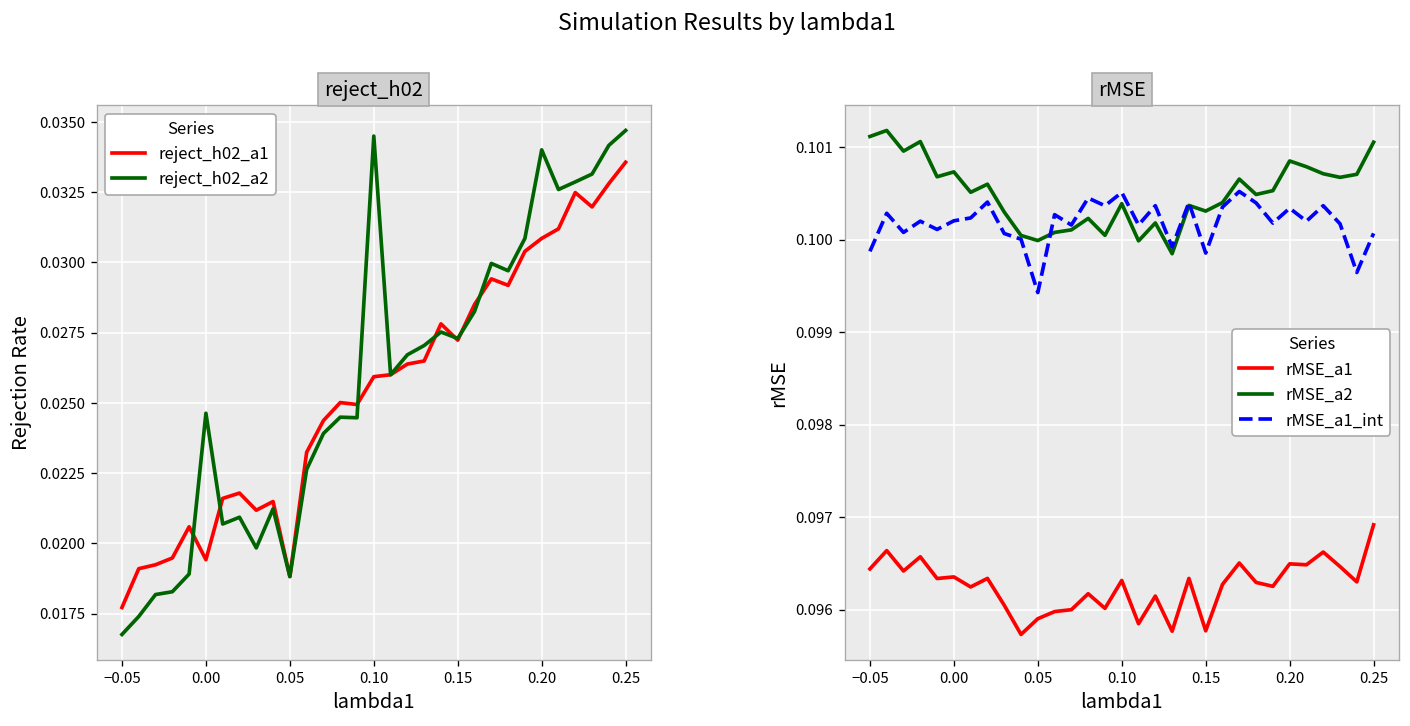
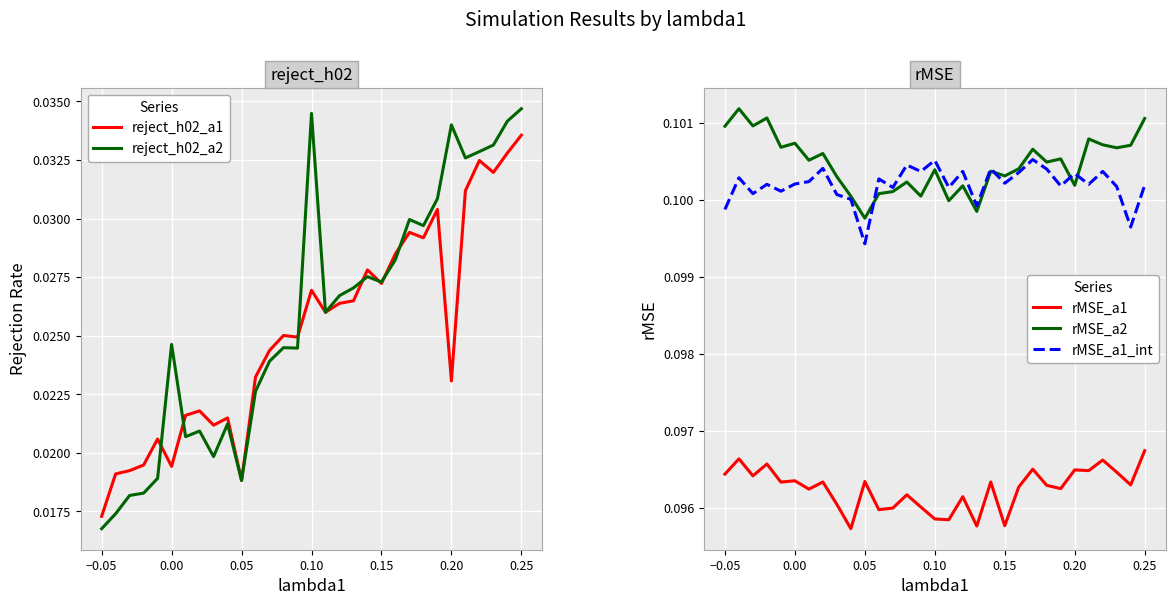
  {
    "reject_h02": {
      "reject_h02_a1": {
-       "−0.05": 0.0177,
+       "−0.05": 0.0173,
        "0.00": 0.0194,
-       "0.10": 0.0259,
-       "0.20": 0.0309,
+       "0.10": 0.0269,
+       "0.20": 0.0231,
        "0.25": 0.0336
      },
      "reject_h02_a2": {
        "−0.05": 0.0168,
        "0.00": 0.0246,
        "0.10": 0.0345,
        "0.20": 0.0340,
        "0.25": 0.0347
      }
    },
    "rMSE": {
      "rMSE_a1": {
        "−0.05": 0.0964,
        "0.00": 0.0964,
-       "0.05": 0.0959,
-       "0.10": 0.0963,
+       "0.05": 0.0963,
+       "0.10": 0.0959,
        "0.15": 0.0958,
        "0.20": 0.0965,
-       "0.25": 0.0969
+       "0.25": 0.0967
      },
      "rMSE_a2": {
-       "−0.05": 0.1011,
+       "−0.05": 0.1010,
        "0.00": 0.1007,
-       "0.05": 0.1000,
+       "0.05": 0.0998,
        "0.10": 0.1004,
        "0.15": 0.1003,
-       "0.20": 0.1008,
+       "0.20": 0.1002,
        "0.25": 0.1011
      },
      "rMSE_a1_int": {
        "−0.05": 0.0999,
        "0.00": 0.1002,
        "0.05": 0.0994,
        "0.10": 0.1005,
-       "0.15": 0.0999,
+       "0.15": 0.1002,
        "0.20": 0.1003,
-       "0.25": 0.1001
+       "0.25": 0.1002
      }
    }
  }
